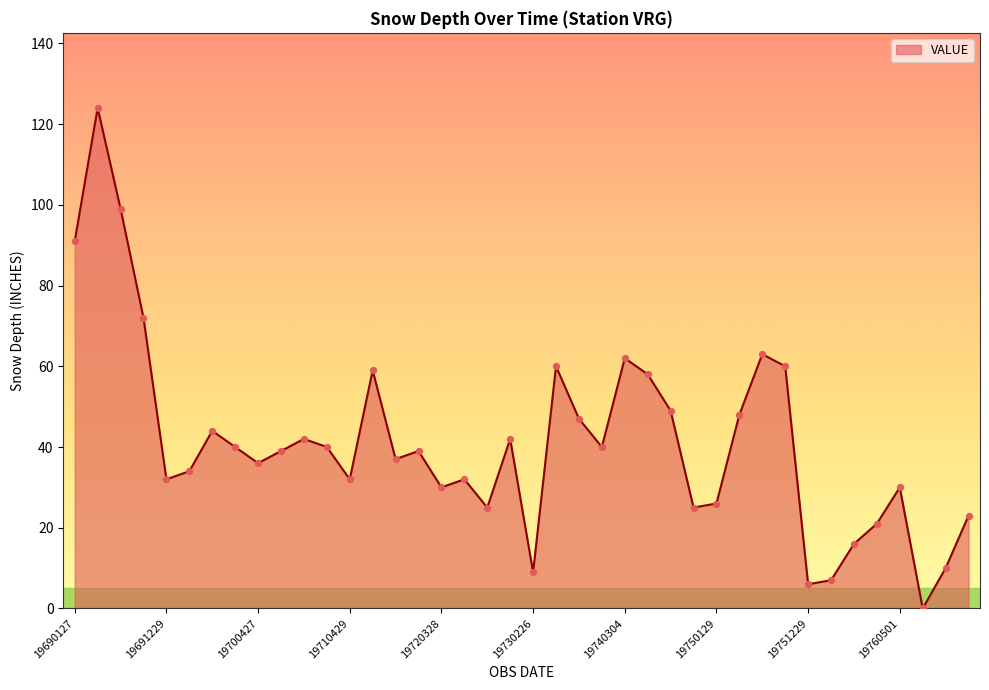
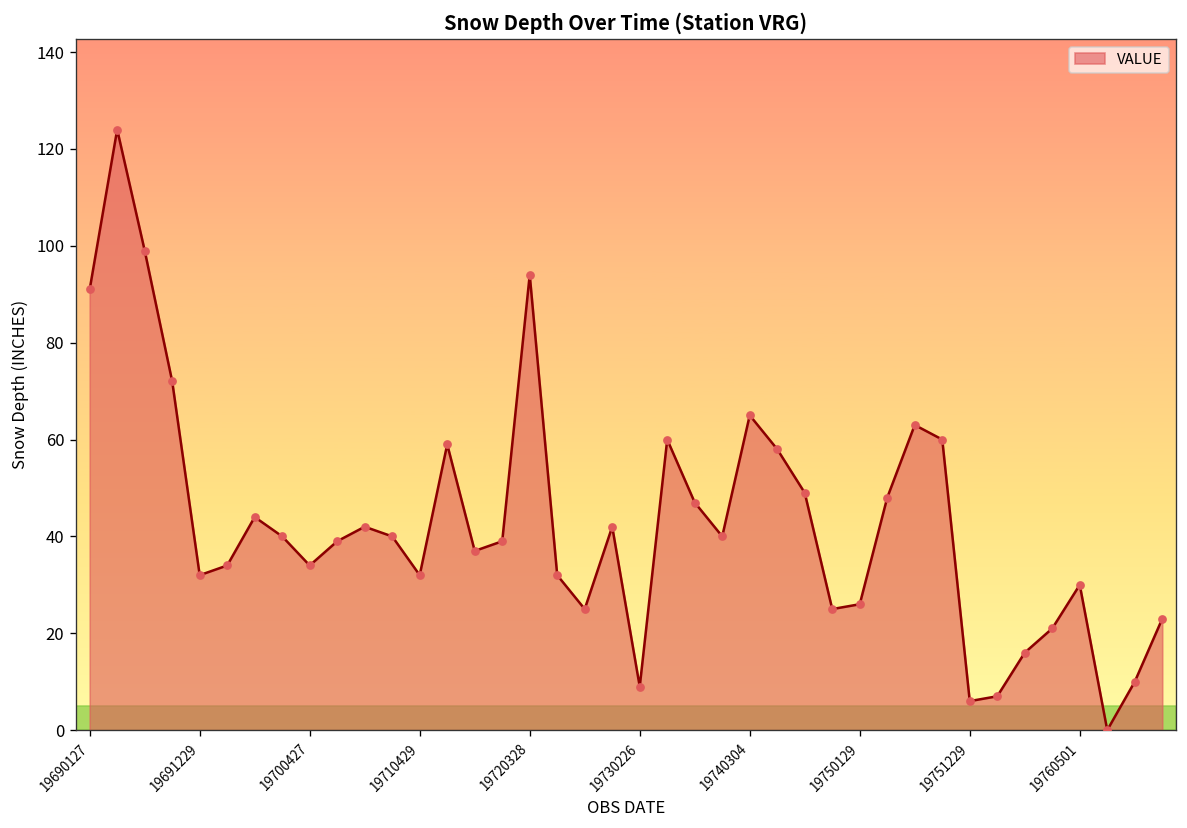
  {
    "19690127": 91,
    "19691229": 32,
-   "19700427": 36,
+   "19700427": 34,
    "19710429": 32,
-   "19720328": 30,
+   "19720328": 94,
    "19730226": 9,
-   "19740304": 62,
+   "19740304": 65,
    "19750129": 26,
    "19751229": 6,
    "19760501": 30
  }
